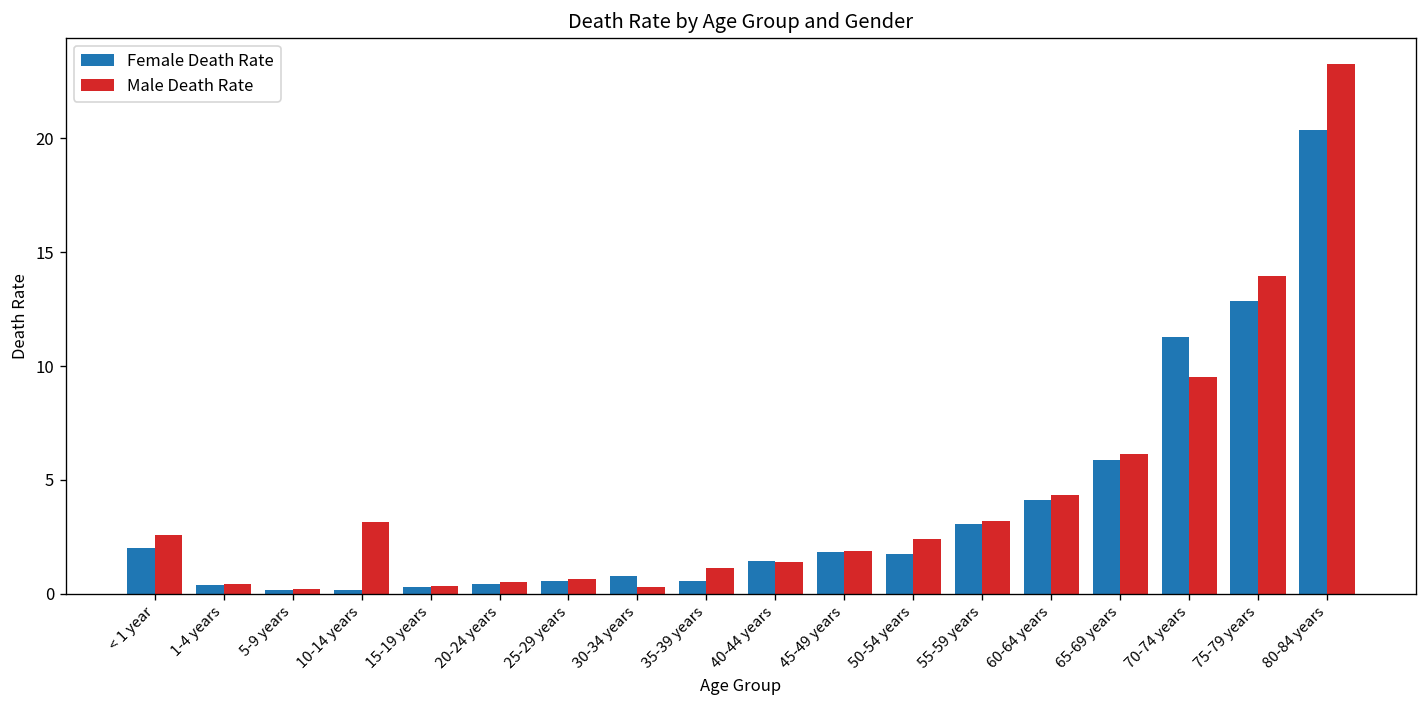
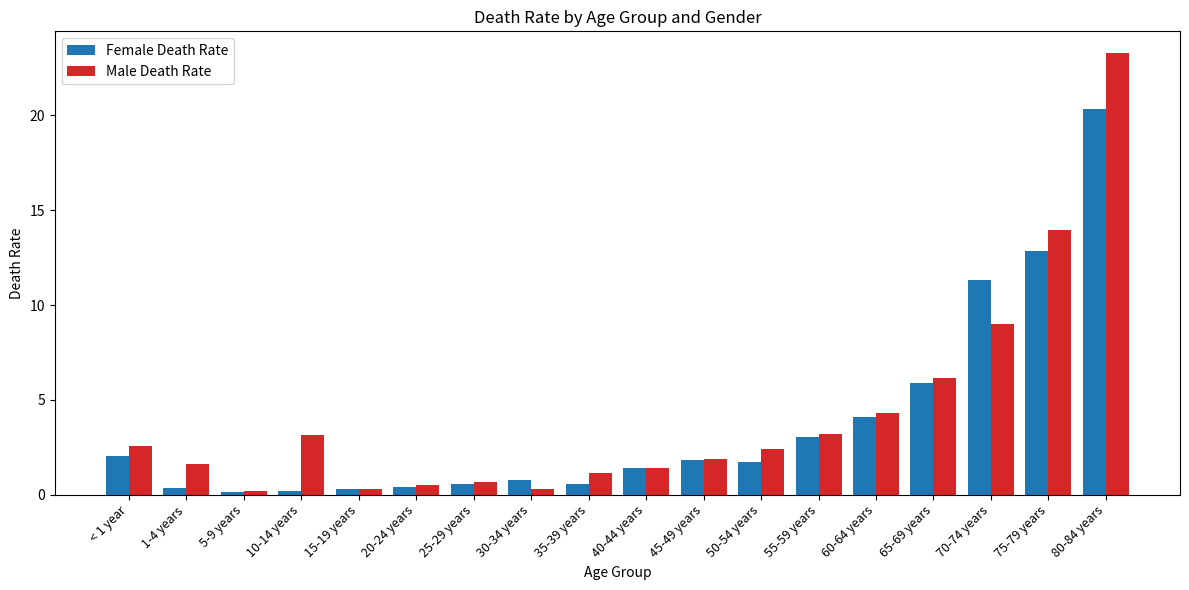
  {
    "Female Death Rate": {
      "< 1 year": 2.0,
      "1-4 years": 0.4,
      "5-9 years": 0.2,
      "10-14 years": 0.2,
      "15-19 years": 0.3,
      "20-24 years": 0.4,
      "25-29 years": 0.5,
      "30-34 years": 0.8,
      "35-39 years": 0.5,
      "40-44 years": 1.4,
      "45-49 years": 1.8,
      "50-54 years": 1.7,
      "55-59 years": 3.1,
      "60-64 years": 4.1,
      "65-69 years": 5.9,
      "70-74 years": 11.3,
      "75-79 years": 12.8,
      "80-84 years": 20.4
    },
    "Male Death Rate": {
      "< 1 year": 2.6,
-     "1-4 years": 0.4,
+     "1-4 years": 1.6,
      "5-9 years": 0.2,
      "10-14 years": 3.2,
      "15-19 years": 0.3,
      "20-24 years": 0.5,
      "25-29 years": 0.6,
      "30-34 years": 0.3,
      "35-39 years": 1.1,
      "40-44 years": 1.4,
      "45-49 years": 1.9,
      "50-54 years": 2.4,
      "55-59 years": 3.2,
      "60-64 years": 4.3,
      "65-69 years": 6.2,
-     "70-74 years": 9.5,
+     "70-74 years": 9.0,
      "75-79 years": 14.0,
      "80-84 years": 23.3
    }
  }
